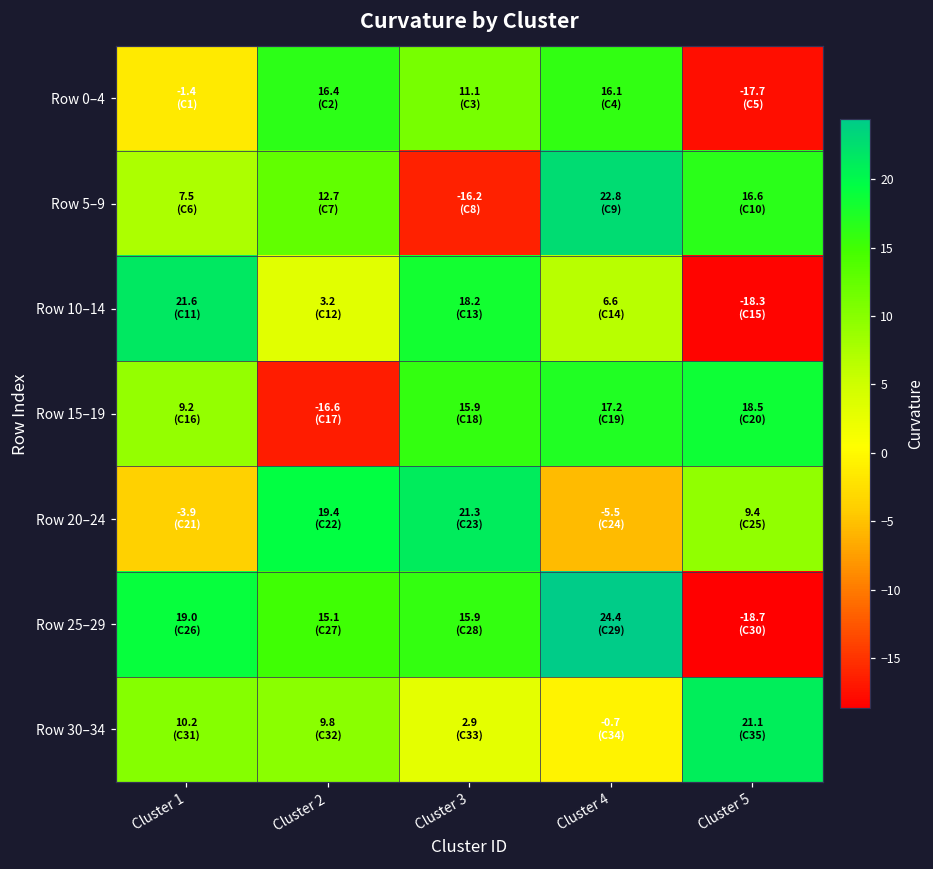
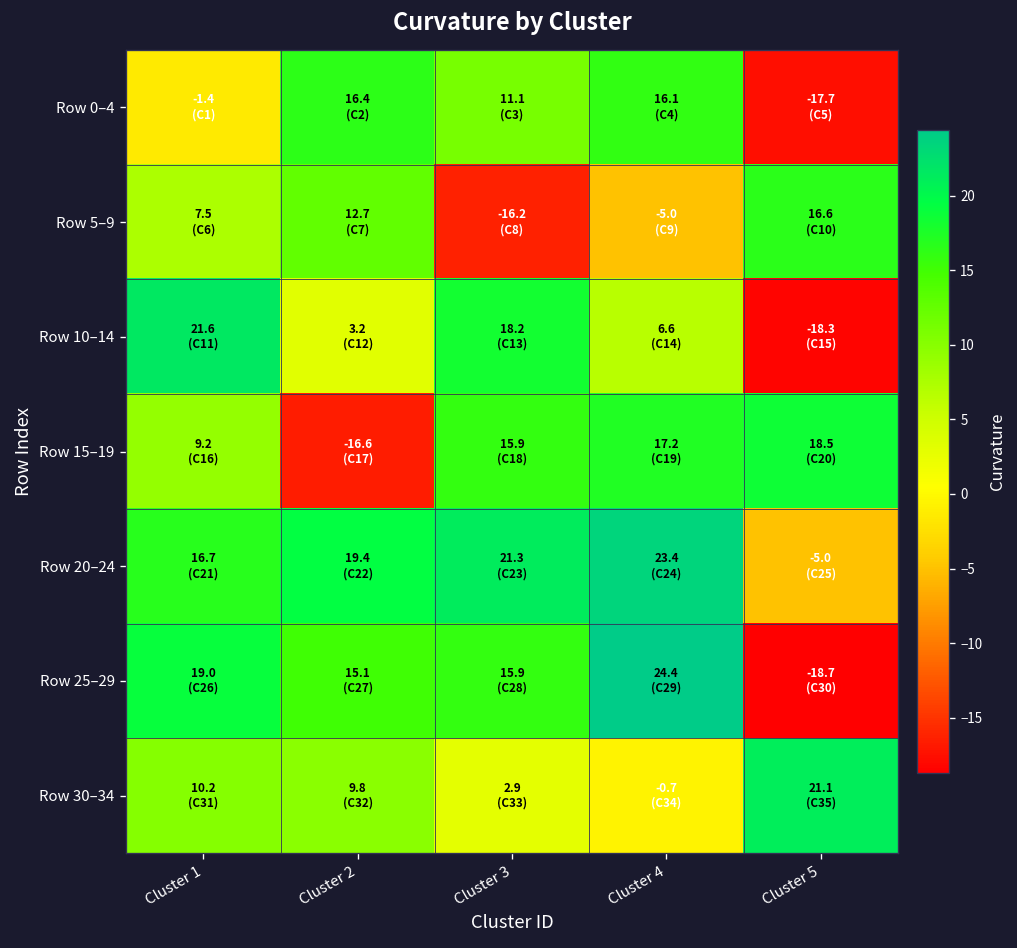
  {
    "Row 0–4": {
      "Cluster 1": -1.4,
      "Cluster 2": 16.4,
      "Cluster 3": 11.1,
      "Cluster 4": 16.1,
      "Cluster 5": -17.7
    },
    "Row 5–9": {
      "Cluster 1": 7.5,
      "Cluster 2": 12.7,
      "Cluster 3": -16.2,
-     "Cluster 4": 22.8,
+     "Cluster 4": -5.0,
      "Cluster 5": 16.6
    },
    "Row 10–14": {
      "Cluster 1": 21.6,
      "Cluster 2": 3.2,
      "Cluster 3": 18.2,
      "Cluster 4": 6.6,
      "Cluster 5": -18.3
    },
    "Row 15–19": {
      "Cluster 1": 9.2,
      "Cluster 2": -16.6,
      "Cluster 3": 15.9,
      "Cluster 4": 17.2,
      "Cluster 5": 18.5
    },
    "Row 20–24": {
-     "Cluster 1": -3.9,
+     "Cluster 1": 16.7,
      "Cluster 2": 19.4,
      "Cluster 3": 21.3,
-     "Cluster 4": -5.5,
-     "Cluster 5": 9.4
+     "Cluster 4": 23.4,
+     "Cluster 5": -5.0
    },
    "Row 25–29": {
      "Cluster 1": 19.0,
      "Cluster 2": 15.1,
      "Cluster 3": 15.9,
      "Cluster 4": 24.4,
      "Cluster 5": -18.7
    },
    "Row 30–34": {
      "Cluster 1": 10.2,
      "Cluster 2": 9.8,
      "Cluster 3": 2.9,
      "Cluster 4": -0.7,
      "Cluster 5": 21.1
    }
  }
